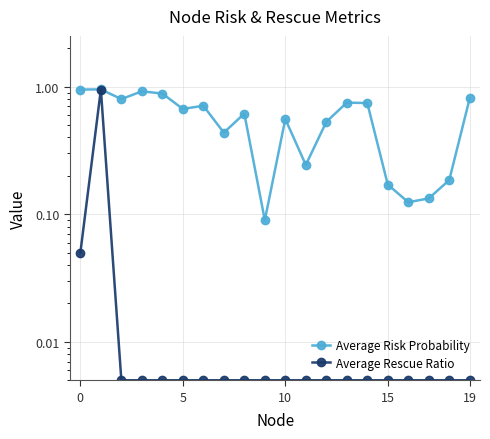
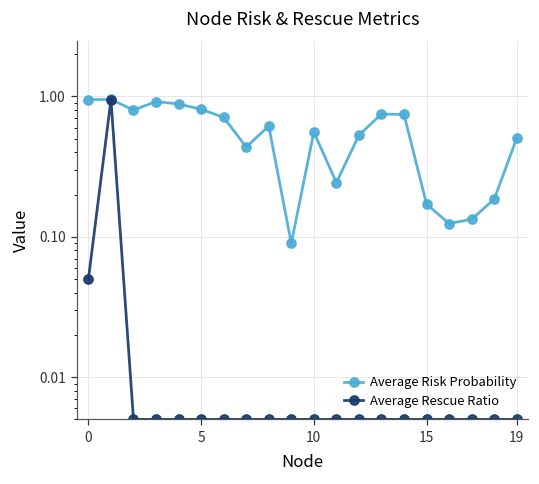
  {
    "Average Risk Probability": {
      "0": 0.9,
-     "5": 0.7,
+     "5": 0.8,
      "10": 0.6,
      "15": 0.17,
-     "19": 0.8
+     "19": 0.50
    },
    "Average Rescue Ratio": {
      "0": 0.05,
      "5": 0.0050,
      "10": 0.0050,
      "15": 0.0050,
      "19": 0.0050
    }
  }
